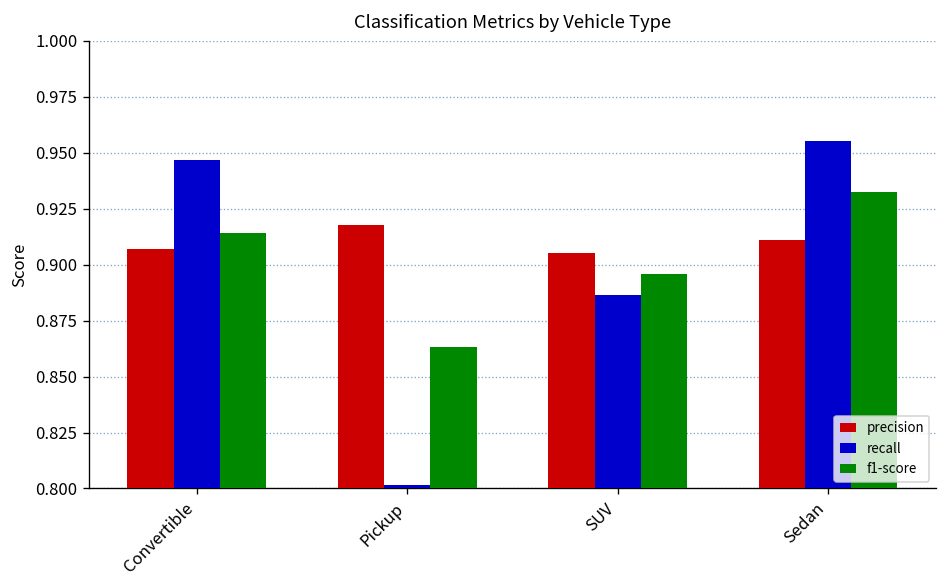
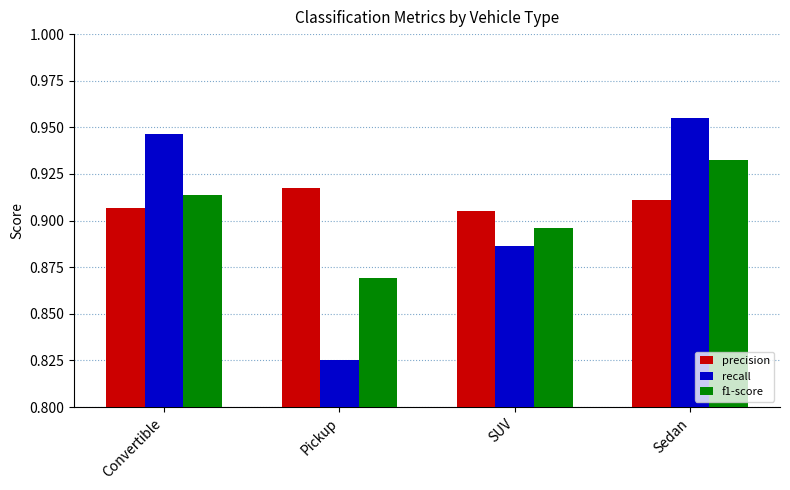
  {
    "precision": {
      "Convertible": 0.907,
      "Pickup": 0.918,
      "SUV": 0.905,
      "Sedan": 0.911
    },
    "recall": {
      "Convertible": 0.947,
-     "Pickup": 0.802,
+     "Pickup": 0.825,
      "SUV": 0.887,
      "Sedan": 0.955
    },
    "f1-score": {
      "Convertible": 0.914,
-     "Pickup": 0.863,
+     "Pickup": 0.869,
      "SUV": 0.896,
      "Sedan": 0.933
    }
  }
